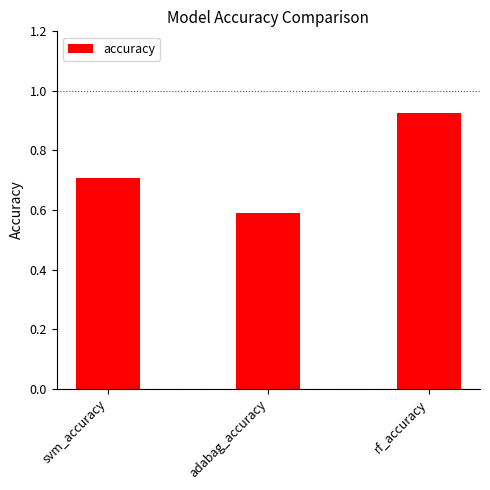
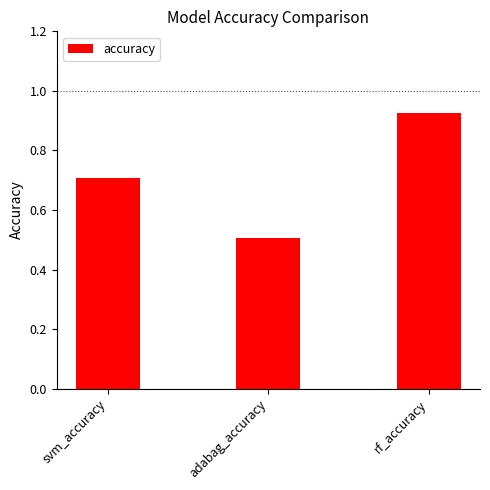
  {
    "svm_accuracy": 0.71,
-   "adabag_accuracy": 0.59,
+   "adabag_accuracy": 0.51,
    "rf_accuracy": 0.93
  }
